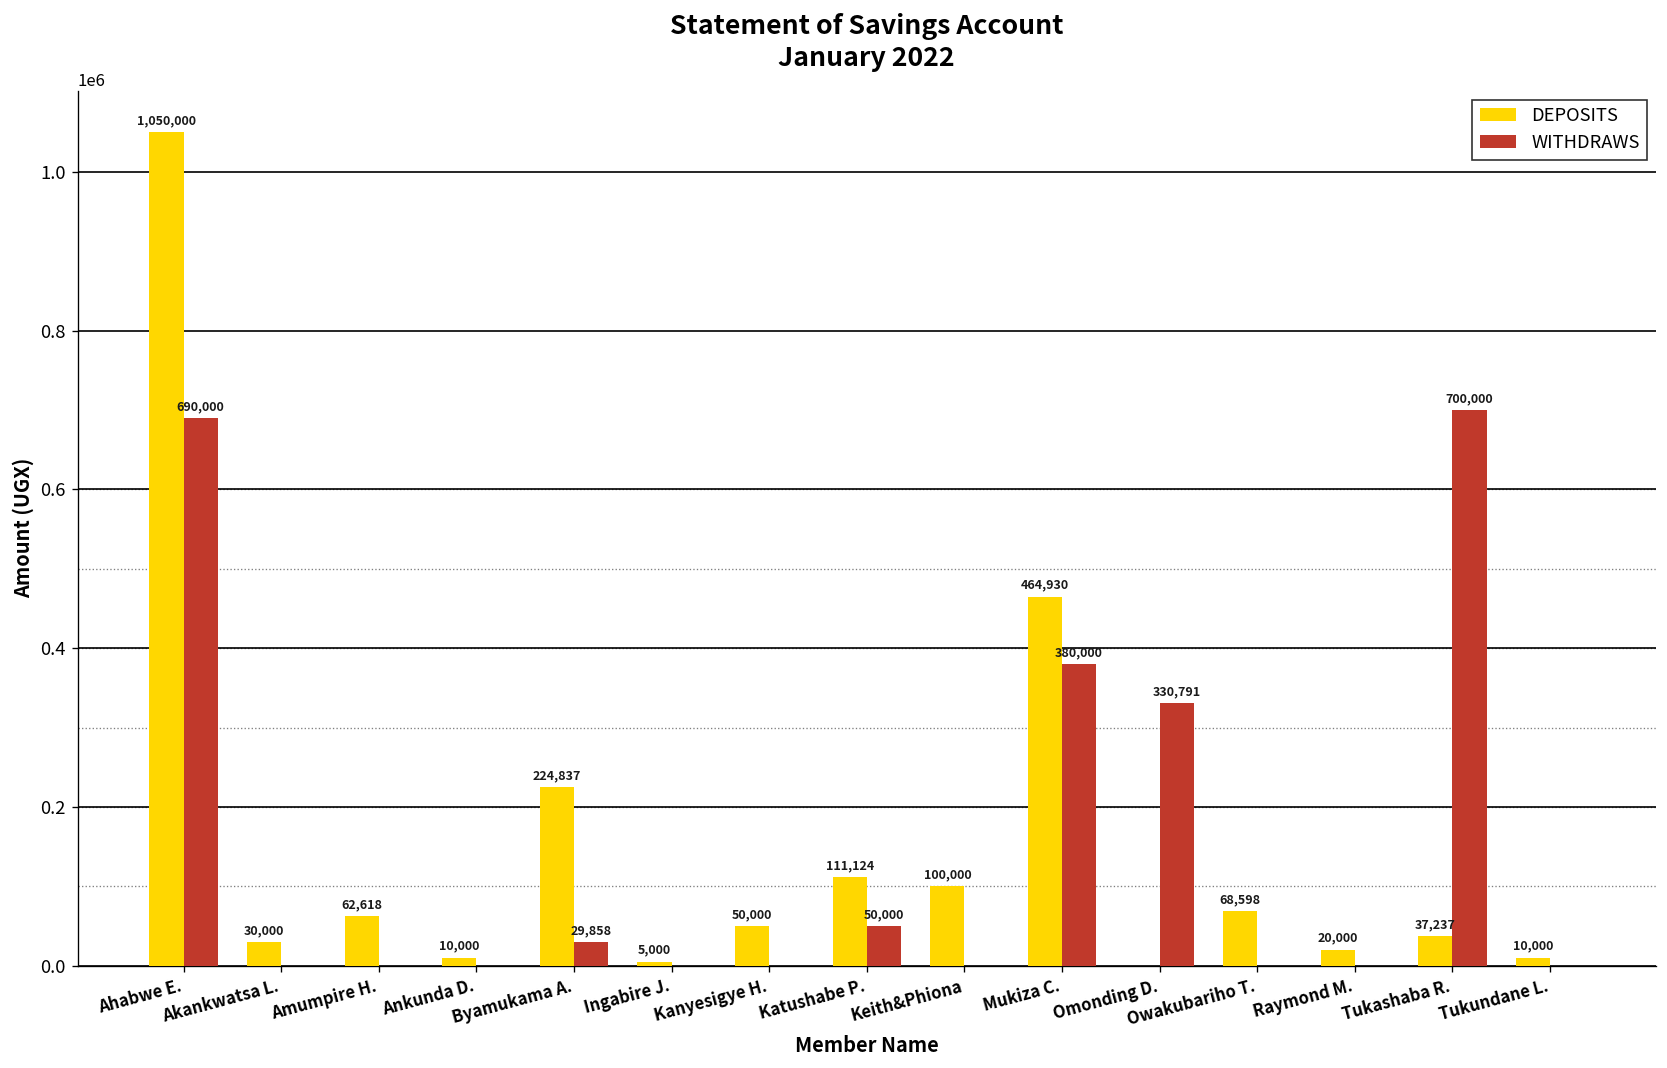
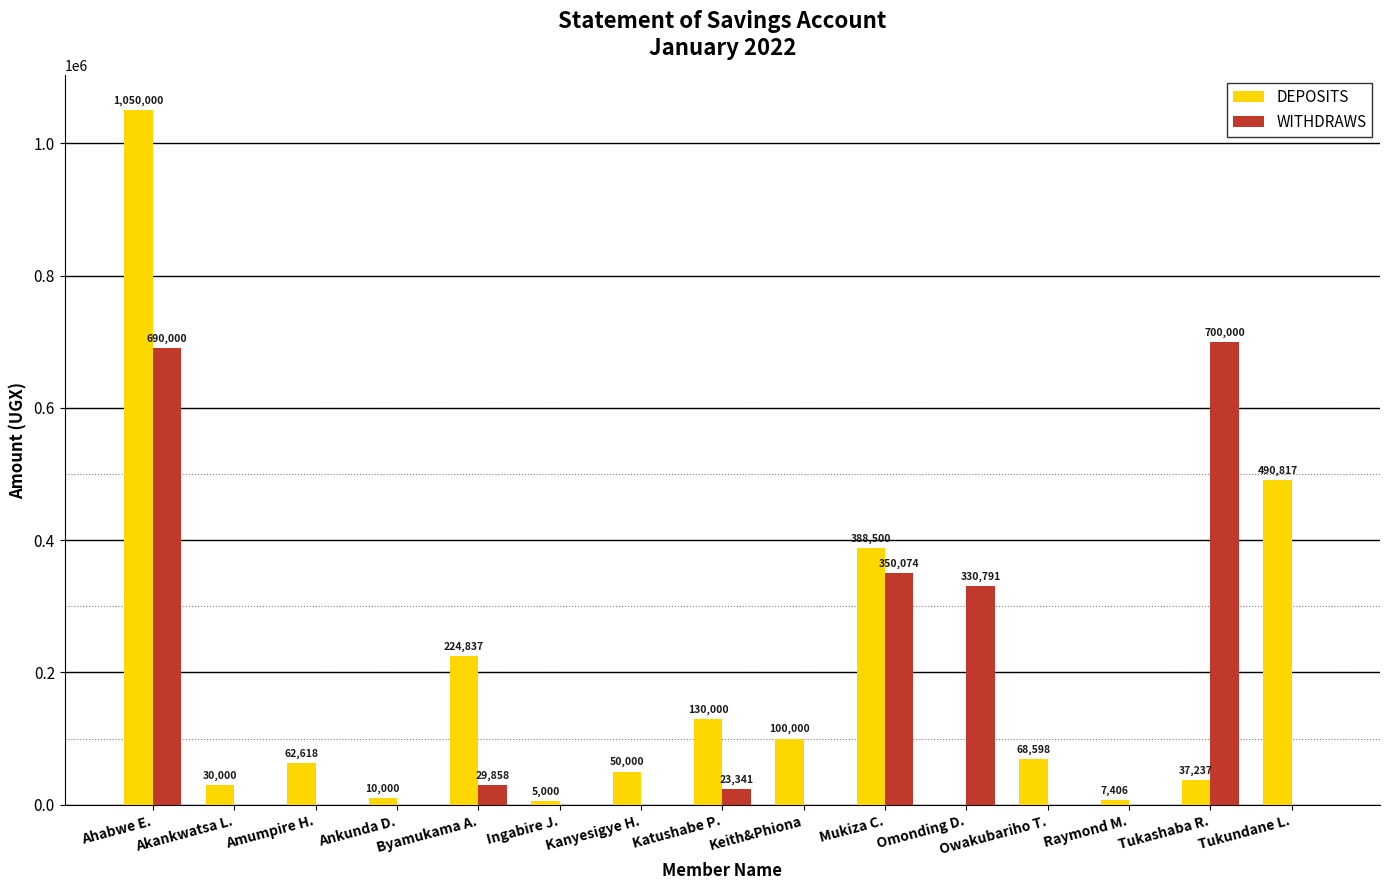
  {
    "DEPOSITS": {
      "Ahabwe E.": "1,050,000",
      "Akankwatsa L.": "30,000",
      "Amumpire H.": "62,618",
      "Ankunda D.": "10,000",
      "Byamukama A.": "224,837",
      "Ingabire J.": "5,000",
      "Kanyesigye H.": "50,000",
-     "Katushabe P.": "111,124",
+     "Katushabe P.": "130,000",
      "Keith&Phiona": "100,000",
-     "Mukiza C.": "464,930",
+     "Mukiza C.": "388,500",
      "Owakubariho T.": "68,598",
-     "Raymond M.": "20,000",
+     "Raymond M.": "7,406",
      "Tukashaba R.": "37,237",
-     "Tukundane L.": "10,000"
+     "Tukundane L.": "490,817"
    },
    "WITHDRAWS": {
      "Ahabwe E.": "690,000",
      "Byamukama A.": "29,858",
-     "Katushabe P.": "50,000",
-     "Mukiza C.": "380,000",
+     "Katushabe P.": "23,341",
+     "Mukiza C.": "350,074",
      "Omonding D.": "330,791",
      "Tukashaba R.": "700,000"
    }
  }
